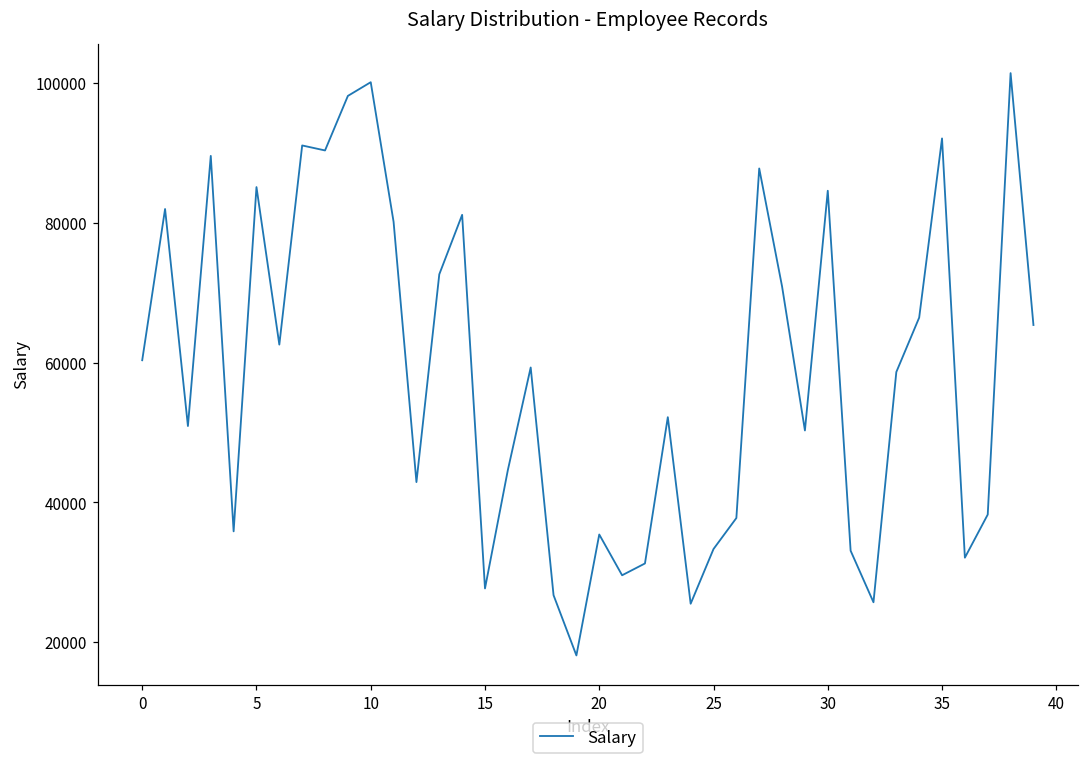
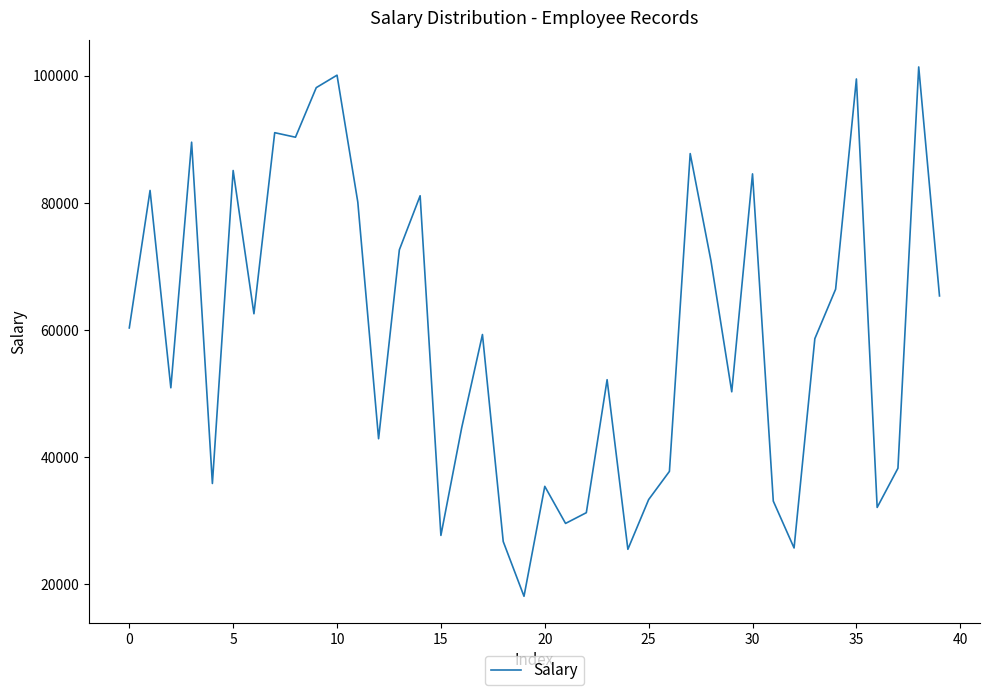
  {
    "0": 60000,
    "5": 85000,
    "10": 100000,
    "15": 28000,
    "20": 35000,
    "25": 33000,
    "30": 85000,
-   "35": 92000
+   "35": 99000
  }
